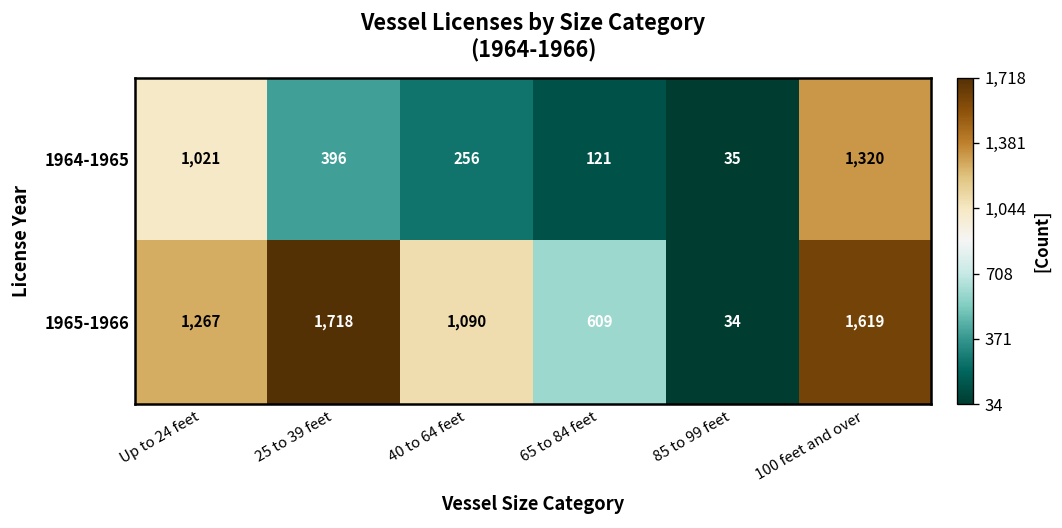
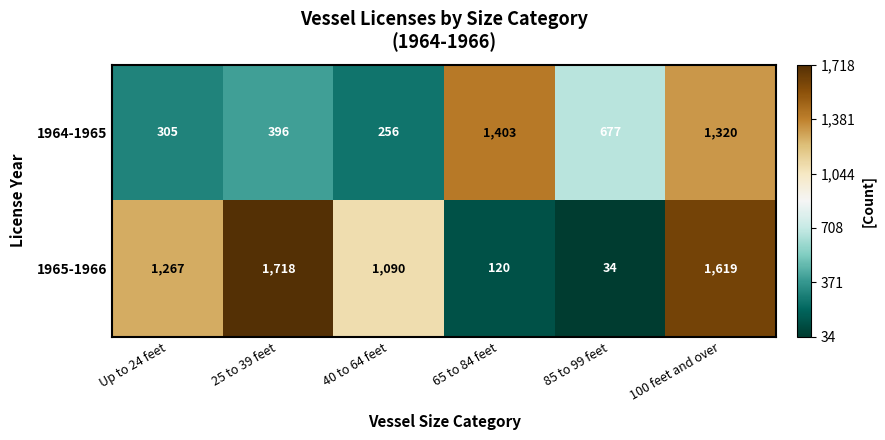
  {
    "1964-1965": {
-     "Up to 24 feet": "1,021",
+     "Up to 24 feet": "305",
      "25 to 39 feet": "396",
      "40 to 64 feet": "256",
-     "65 to 84 feet": "121",
-     "85 to 99 feet": "35",
+     "65 to 84 feet": "1,403",
+     "85 to 99 feet": "677",
      "100 feet and over": "1,320"
    },
    "1965-1966": {
      "Up to 24 feet": "1,267",
      "25 to 39 feet": "1,718",
      "40 to 64 feet": "1,090",
-     "65 to 84 feet": "609",
+     "65 to 84 feet": "120",
      "85 to 99 feet": "34",
      "100 feet and over": "1,619"
    }
  }
